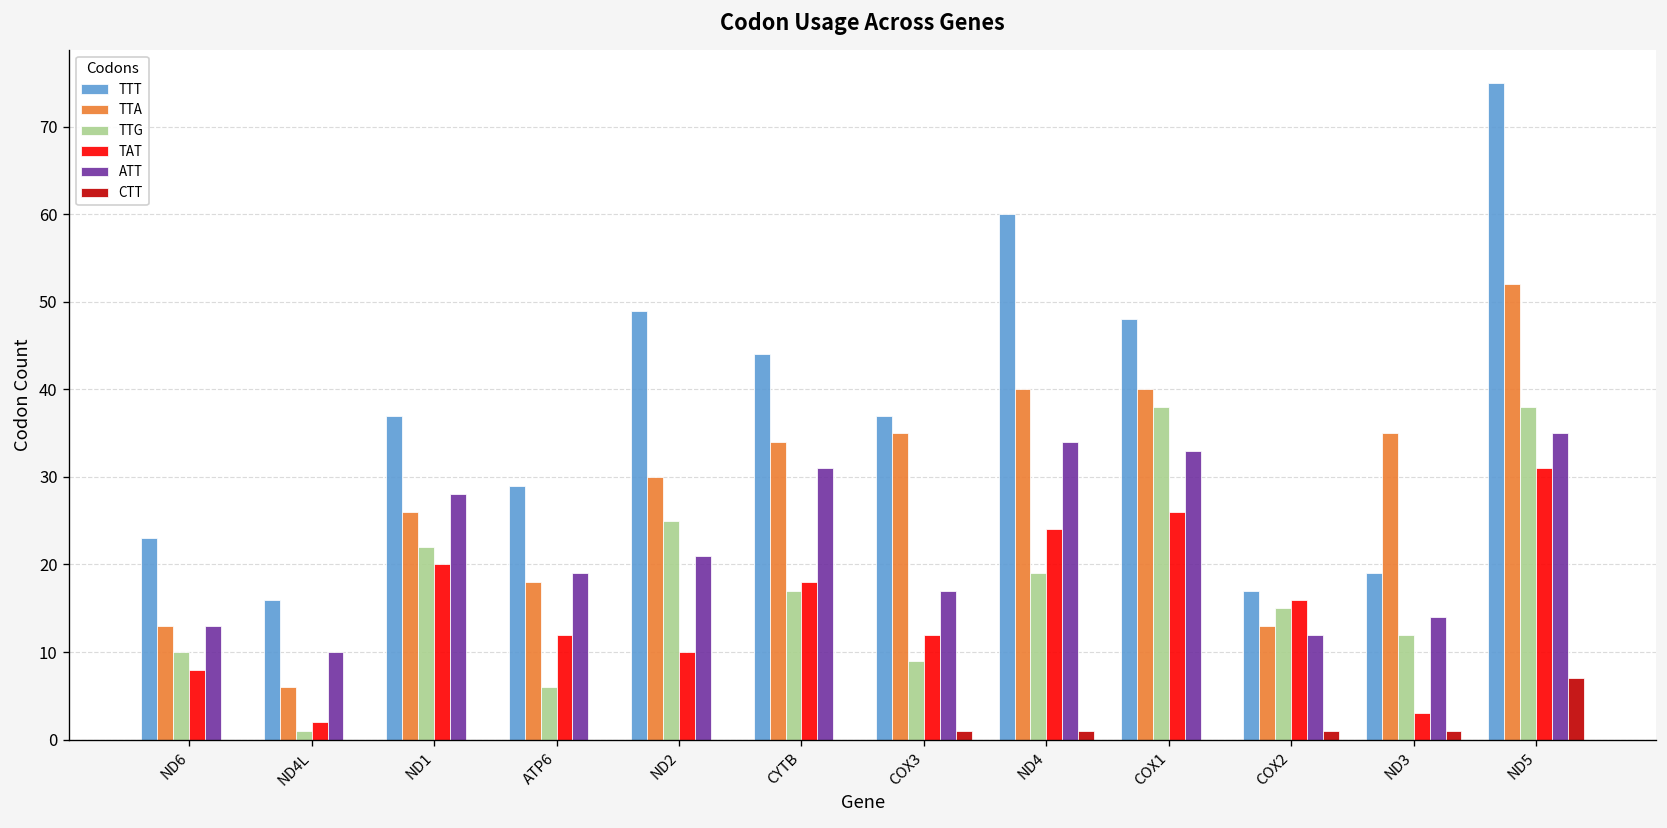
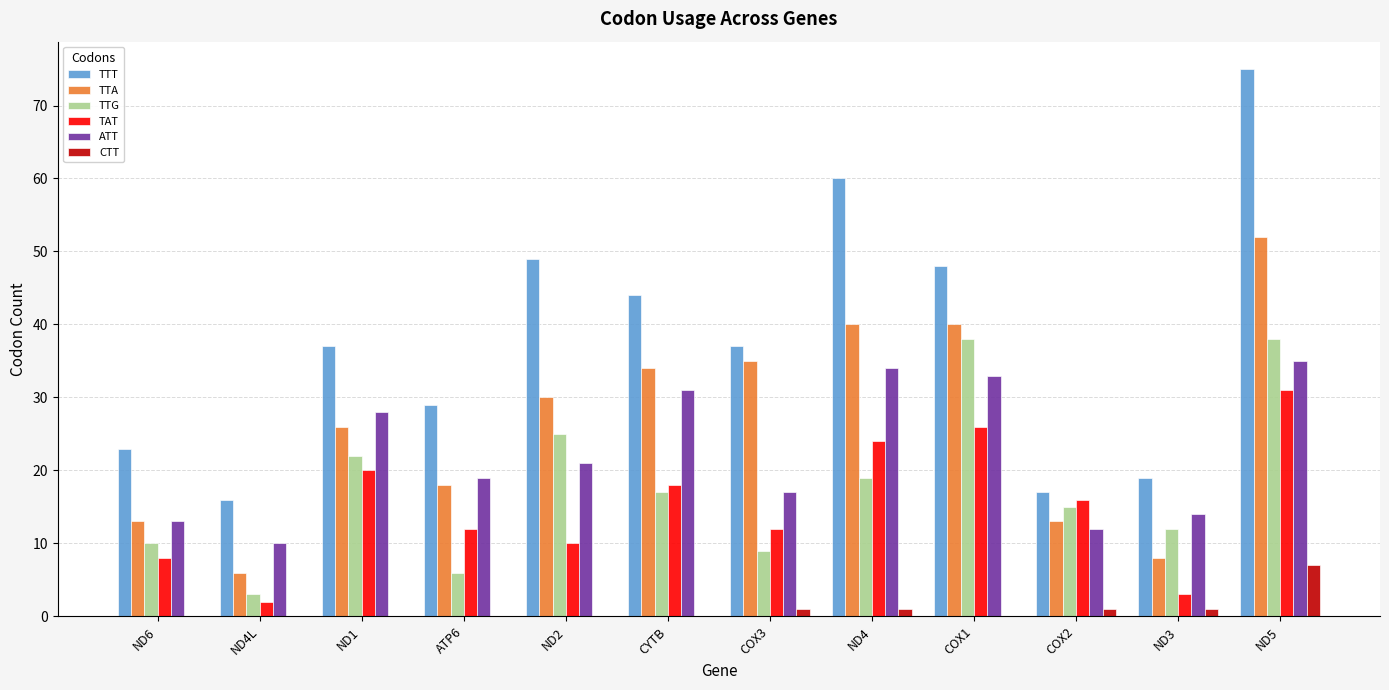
  {
    "TTT": {
      "ND6": 23,
      "ND4L": 16,
      "ND1": 37,
      "ATP6": 29,
      "ND2": 49,
      "CYTB": 44,
      "COX3": 37,
      "ND4": 60,
      "COX1": 48,
      "COX2": 17,
      "ND3": 19,
      "ND5": 75
    },
    "TTA": {
      "ND6": 13,
      "ND4L": 6,
      "ND1": 26,
      "ATP6": 18,
      "ND2": 30,
      "CYTB": 34,
      "COX3": 35,
      "ND4": 40,
      "COX1": 40,
      "COX2": 13,
-     "ND3": 35,
+     "ND3": 8,
      "ND5": 52
    },
    "TTG": {
      "ND6": 10,
-     "ND4L": 1,
+     "ND4L": 3,
      "ND1": 22,
      "ATP6": 6,
      "ND2": 25,
      "CYTB": 17,
      "COX3": 9,
      "ND4": 19,
      "COX1": 38,
      "COX2": 15,
      "ND3": 12,
      "ND5": 38
    },
    "TAT": {
      "ND6": 8,
      "ND4L": 2,
      "ND1": 20,
      "ATP6": 12,
      "ND2": 10,
      "CYTB": 18,
      "COX3": 12,
      "ND4": 24,
      "COX1": 26,
      "COX2": 16,
      "ND3": 3,
      "ND5": 31
    },
    "ATT": {
      "ND6": 13,
      "ND4L": 10,
      "ND1": 28,
      "ATP6": 19,
      "ND2": 21,
      "CYTB": 31,
      "COX3": 17,
      "ND4": 34,
      "COX1": 33,
      "COX2": 12,
      "ND3": 14,
      "ND5": 35
    },
    "CTT": {
      "ND6": 0,
      "ND4L": 0,
      "ND1": 0,
      "ATP6": 0,
      "ND2": 0,
      "CYTB": 0,
      "COX3": 1,
      "ND4": 1,
      "COX1": 0,
      "COX2": 1,
      "ND3": 1,
      "ND5": 7
    }
  }
